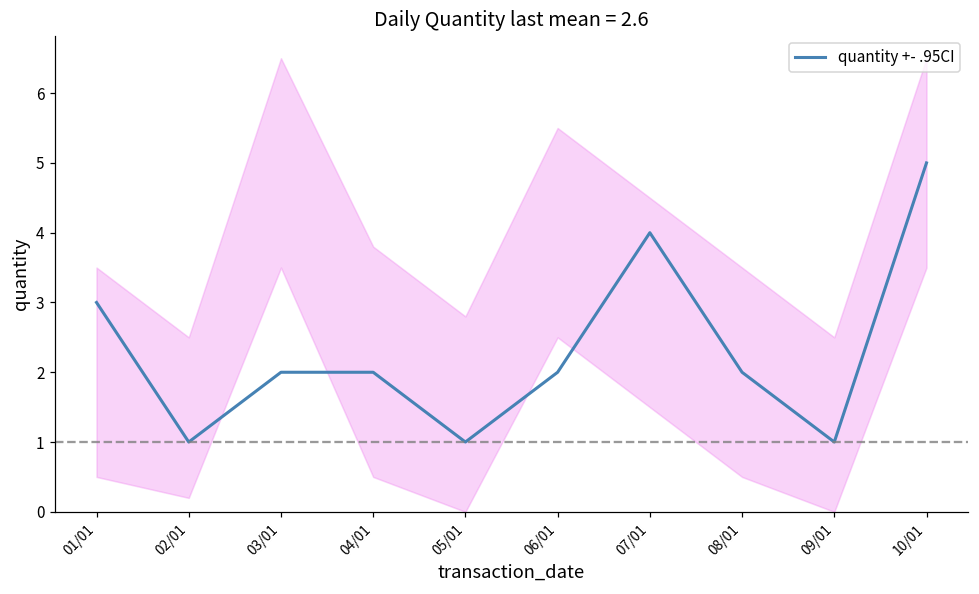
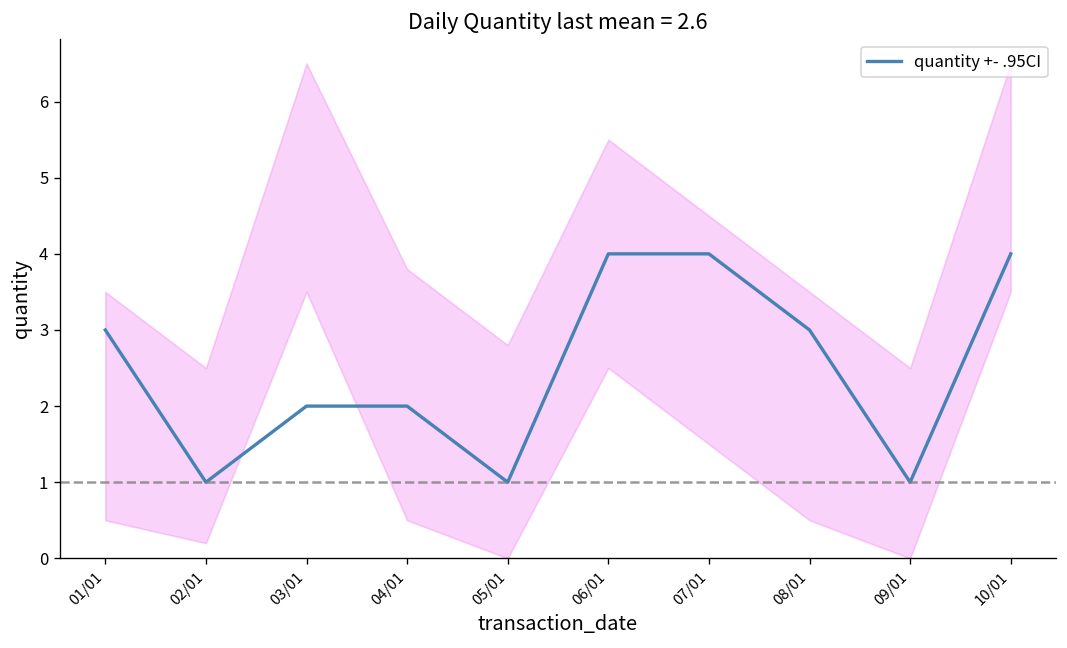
  {
    "quantity +- .95CI": {
      "01/01": 3,
      "02/01": 1,
      "03/01": 2,
      "04/01": 2,
      "05/01": 1,
-     "06/01": 2,
+     "06/01": 4,
      "07/01": 4,
-     "08/01": 2,
+     "08/01": 3,
      "09/01": 1,
-     "10/01": 5
+     "10/01": 4
    }
  }
